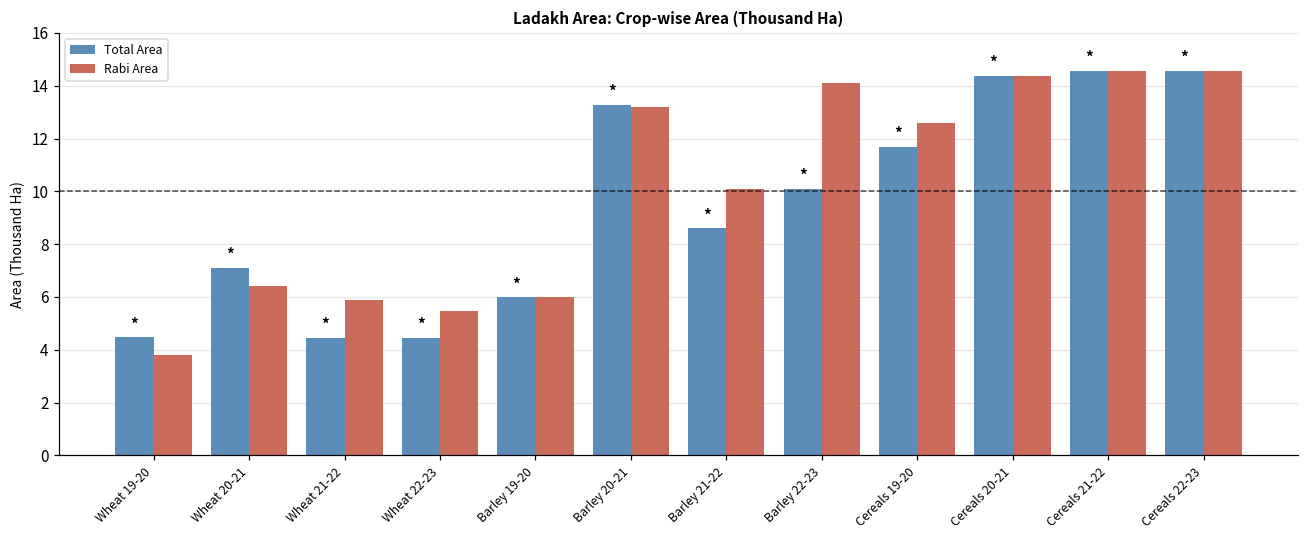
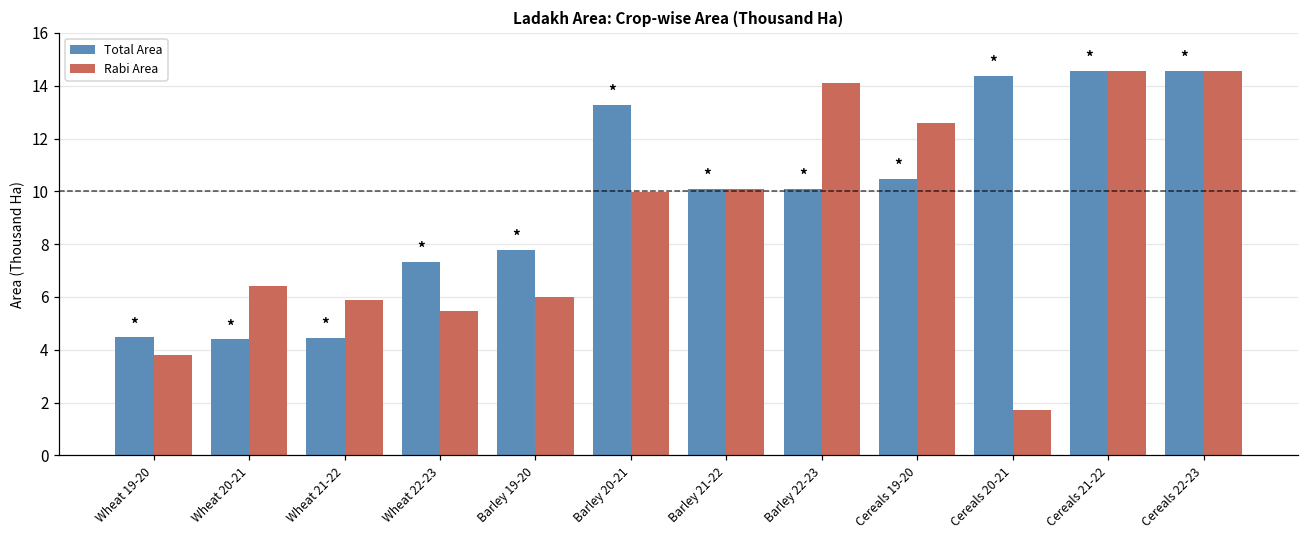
  {
    "Total Area": {
      "Wheat 19-20": 4.5,
-     "Wheat 20-21": 7.1,
+     "Wheat 20-21": 4.4,
      "Wheat 21-22": 4.5,
-     "Wheat 22-23": 4.5,
-     "Barley 19-20": 6.0,
+     "Wheat 22-23": 7.3,
+     "Barley 19-20": 7.8,
      "Barley 20-21": 13.3,
-     "Barley 21-22": 8.6,
+     "Barley 21-22": 10.1,
      "Barley 22-23": 10.1,
-     "Cereals 19-20": 11.7,
+     "Cereals 19-20": 10.5,
      "Cereals 20-21": 14.4,
      "Cereals 21-22": 14.6,
      "Cereals 22-23": 14.6
    },
    "Rabi Area": {
      "Wheat 19-20": 3.8,
      "Wheat 20-21": 6.4,
      "Wheat 21-22": 5.9,
      "Wheat 22-23": 5.5,
      "Barley 19-20": 6.0,
-     "Barley 20-21": 13.2,
+     "Barley 20-21": 10.0,
      "Barley 21-22": 10.1,
      "Barley 22-23": 14.1,
      "Cereals 19-20": 12.6,
-     "Cereals 20-21": 14.4,
+     "Cereals 20-21": 1.7,
      "Cereals 21-22": 14.6,
      "Cereals 22-23": 14.6
    }
  }
